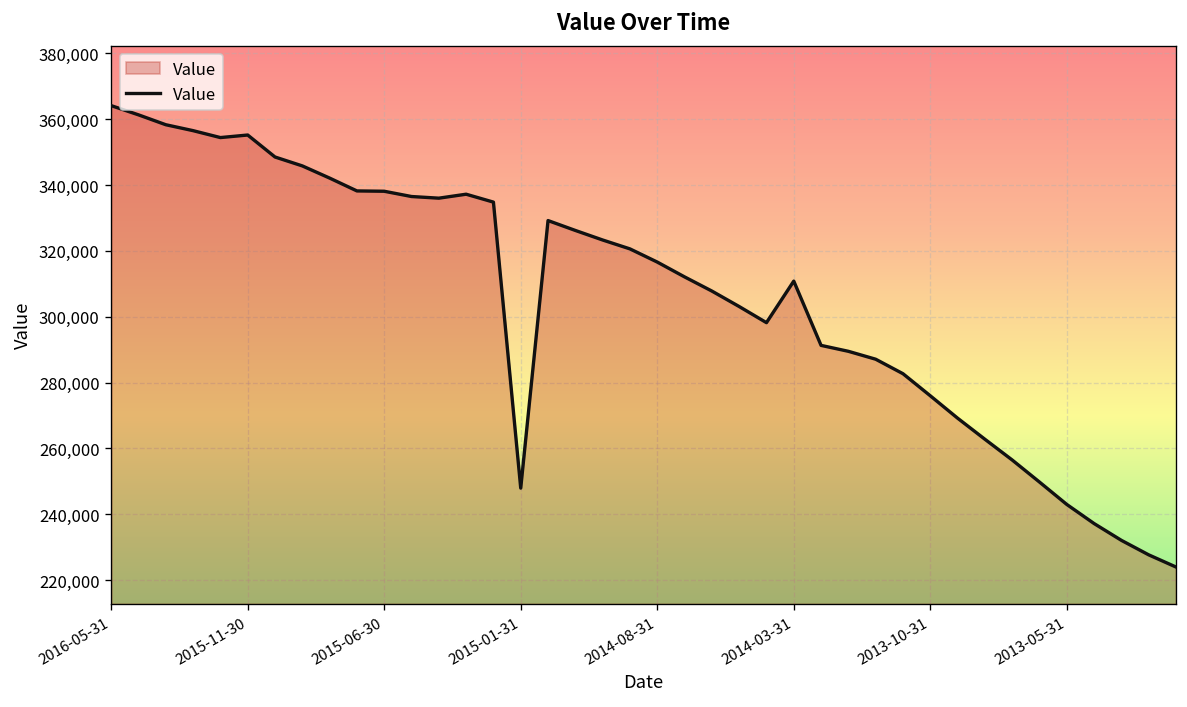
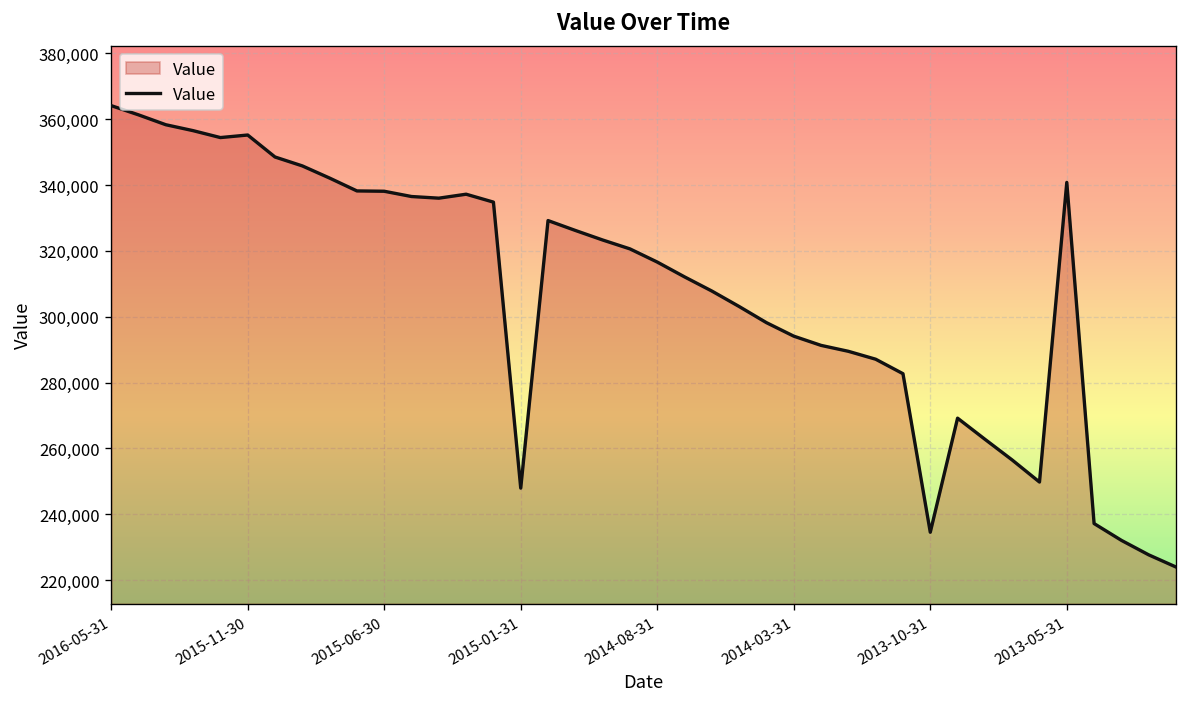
  {
    "2016-05-31": "364,000",
    "2015-11-30": "355,000",
    "2015-06-30": "338,000",
    "2015-01-31": "248,000",
    "2014-08-31": "317,000",
-   "2014-03-31": "311,000",
-   "2013-10-31": "276,000",
-   "2013-05-31": "243,000"
+   "2014-03-31": "294,000",
+   "2013-10-31": "235,000",
+   "2013-05-31": "341,000"
  }
